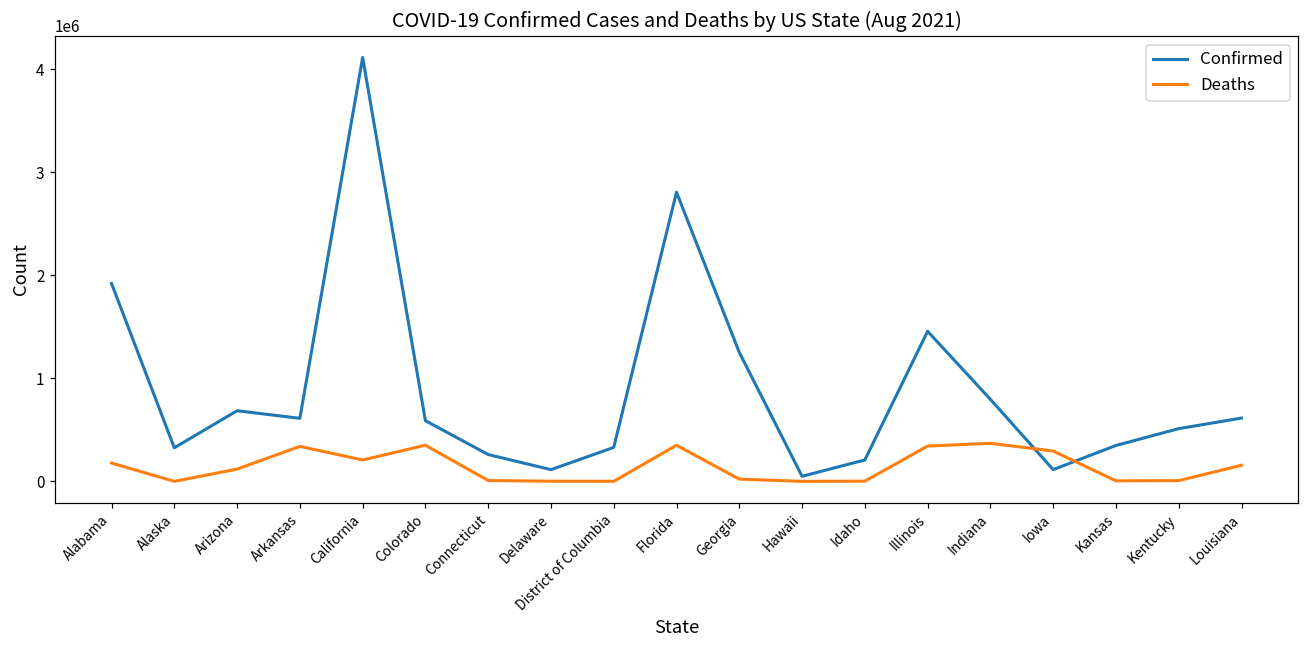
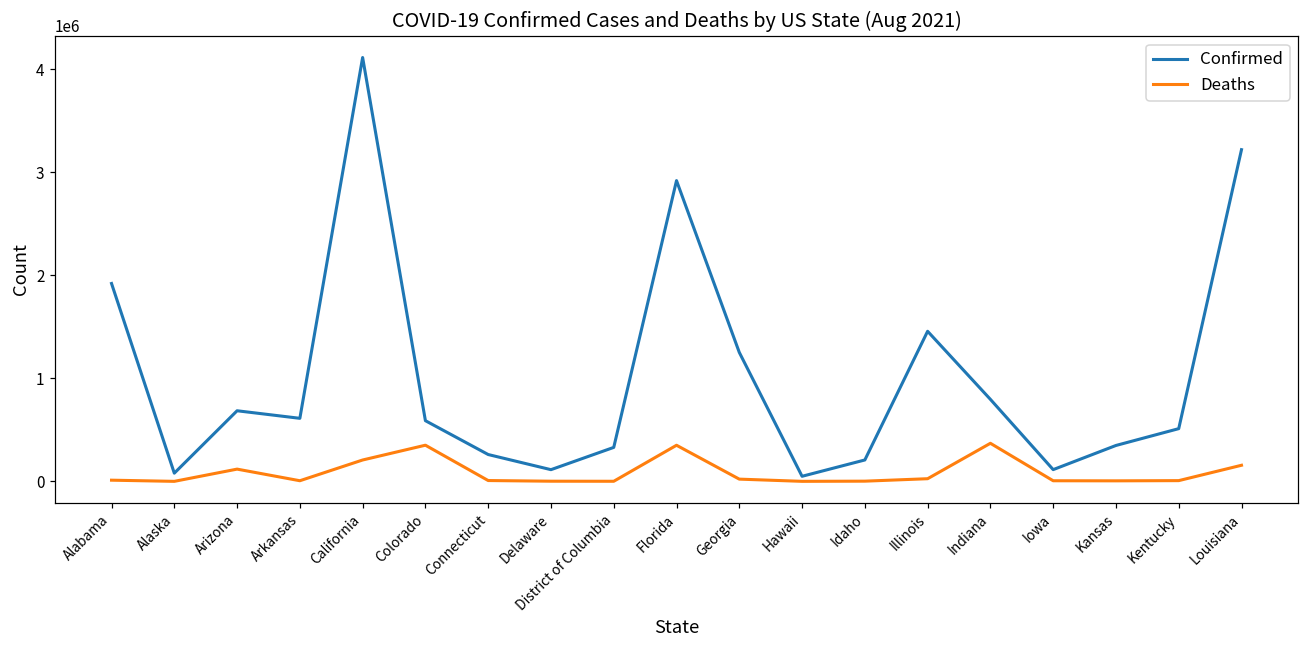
  {
    "Confirmed": {
      "Alabama": 1900000,
-     "Alaska": 300000,
+     "Alaska": 100000,
      "Arizona": 700000,
      "Arkansas": 600000,
      "California": 4100000,
      "Colorado": 600000,
      "Connecticut": 300000,
      "Delaware": 100000,
      "District of Columbia": 300000,
-     "Florida": 2800000,
+     "Florida": 2900000,
      "Georgia": 1300000,
      "Hawaii": 0,
      "Idaho": 200000,
      "Illinois": 1500000,
      "Indiana": 800000,
      "Iowa": 100000,
      "Kansas": 300000,
      "Kentucky": 500000,
-     "Louisiana": 600000
+     "Louisiana": 3200000
    },
    "Deaths": {
-     "Alabama": 200000,
+     "Alabama": 0,
      "Alaska": 0,
      "Arizona": 100000,
-     "Arkansas": 300000,
+     "Arkansas": 0,
      "California": 200000,
      "Colorado": 400000,
      "Connecticut": 0,
      "Delaware": 0,
      "District of Columbia": 0,
      "Florida": 400000,
      "Georgia": 0,
      "Hawaii": 0,
      "Idaho": 0,
-     "Illinois": 300000,
+     "Illinois": 0,
      "Indiana": 400000,
-     "Iowa": 300000,
+     "Iowa": 0,
      "Kansas": 0,
      "Kentucky": 0,
      "Louisiana": 200000
    }
  }
